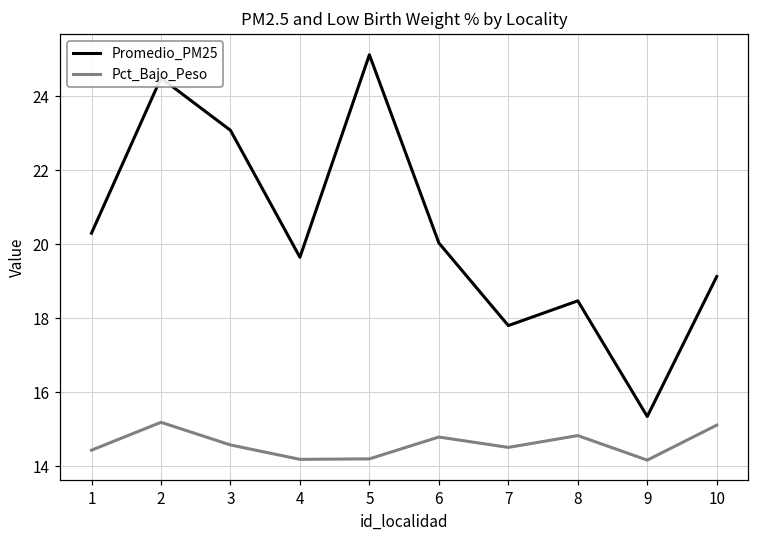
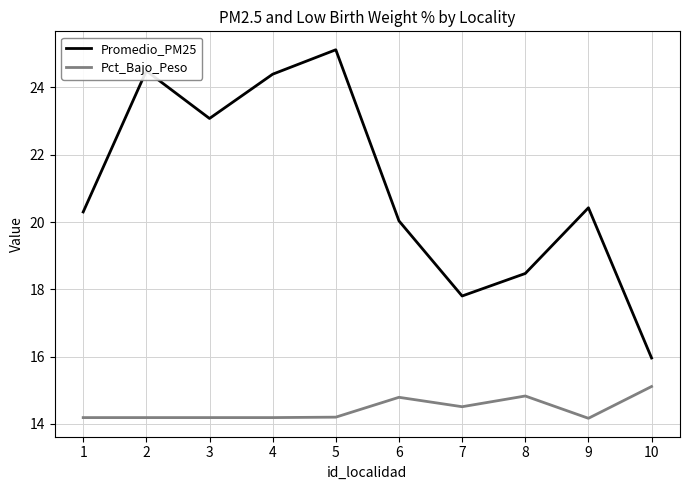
  {
    "Promedio_PM25": {
      "1": 20.3,
      "3": 23.1,
-     "4": 19.6,
+     "4": 24.4,
      "5": 25.1,
      "6": 20.0,
      "7": 17.8,
      "8": 18.5,
-     "9": 15.3,
-     "10": 19.1
+     "9": 20.4,
+     "10": 16.0
    },
    "Pct_Bajo_Peso": {
-     "1": 14.4,
-     "2": 15.2,
-     "3": 14.6,
+     "1": 14.2,
+     "2": 14.2,
+     "3": 14.2,
      "4": 14.2,
      "5": 14.2,
      "6": 14.8,
      "7": 14.5,
      "8": 14.8,
      "9": 14.2,
      "10": 15.1
    }
  }
